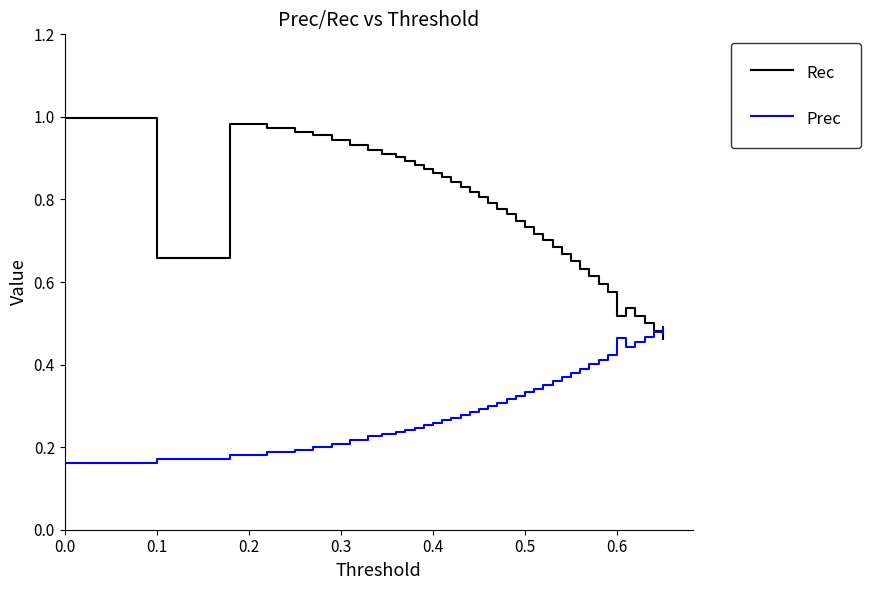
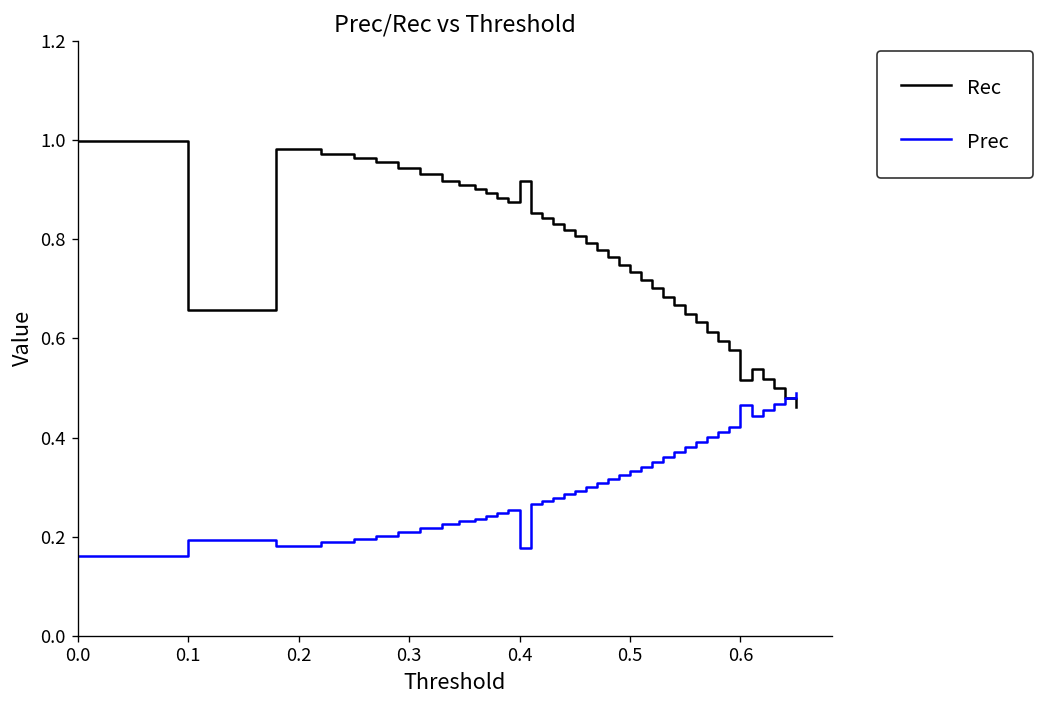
  {
    "Rec": {
      "0.0": 1.00,
      "0.1": 0.66,
-     "0.4": 0.86,
+     "0.4": 0.92,
      "0.5": 0.73,
      "0.6": 0.52
    },
    "Prec": {
      "0.0": 0.16,
-     "0.1": 0.17,
-     "0.4": 0.26,
+     "0.1": 0.19,
+     "0.4": 0.18,
      "0.5": 0.33,
      "0.6": 0.46
    }
  }
